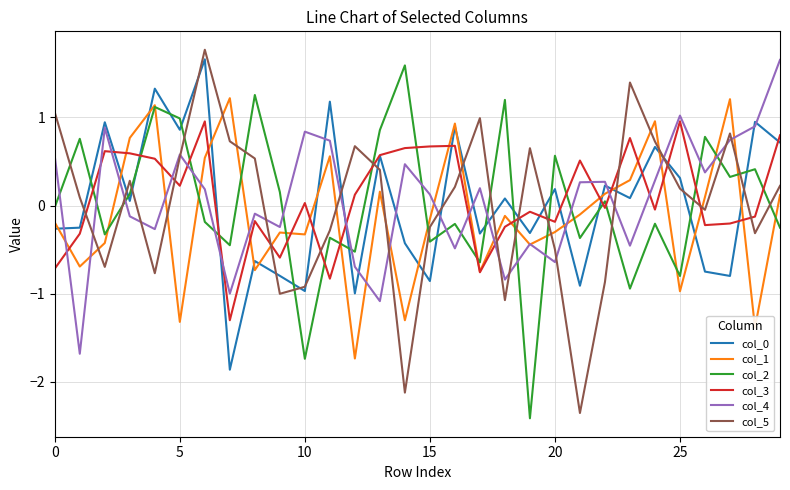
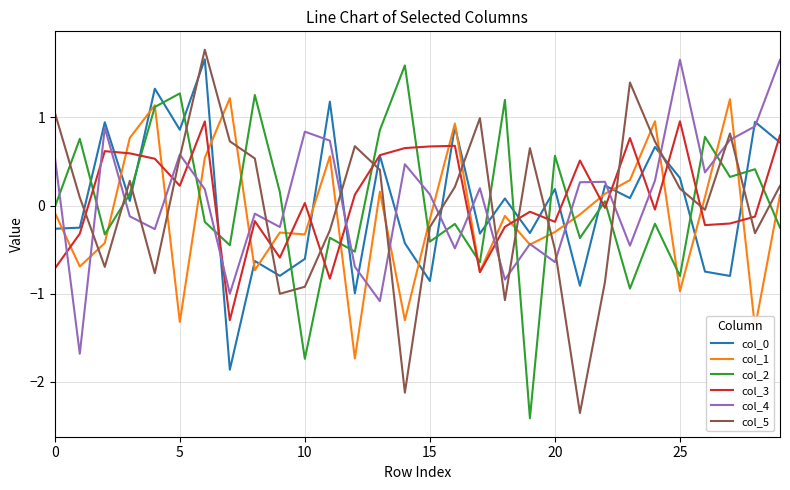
  {
    "col_0": {
      "0": -0.3,
      "5": 0.9,
-     "10": -1.0,
+     "10": -0.6,
      "15": -0.9,
      "20": 0.2,
      "25": 0.3
    },
    "col_1": {
-     "0": -0.2,
+     "0": -0.1,
      "5": -1.3,
      "10": -0.3,
      "15": -0.2,
      "20": -0.3,
      "25": -1.0
    },
    "col_2": {
      "0": 0.0,
-     "5": 1.0,
+     "5": 1.3,
      "10": -1.7,
      "15": -0.4,
      "20": 0.6,
      "25": -0.8
    },
    "col_3": {
      "0": -0.7,
      "5": 0.2,
      "10": 0.0,
      "15": 0.7,
      "20": -0.2,
      "25": 1.0
    },
    "col_4": {
      "0": 0.6,
      "5": 0.6,
      "10": 0.8,
      "15": 0.1,
      "20": -0.6,
-     "25": 1.0
+     "25": 1.7
    },
    "col_5": {
      "0": 1.1,
      "5": 0.5,
      "10": -0.9,
      "15": -0.2,
      "20": -0.5,
      "25": 0.2
    }
  }
